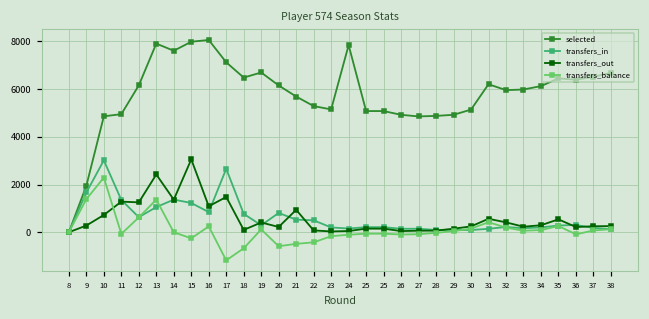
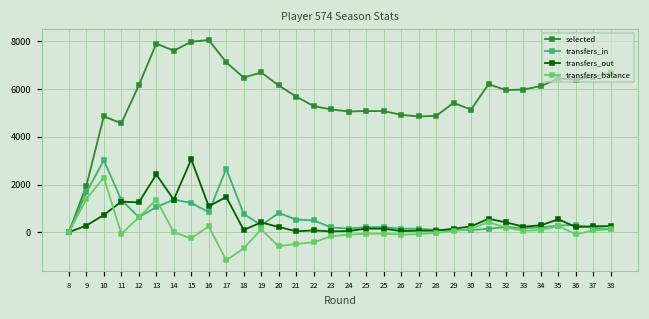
  {
    "selected": {
      "9": 2000,
      "10": 4900,
-     "11": 5000,
+     "11": 4600,
      "12": 6200,
      "13": 7900,
      "14": 7600,
      "15": 8000,
      "16": 8100,
      "17": 7100,
      "18": 6500,
      "19": 6700,
      "20": 6200,
      "21": 5700,
      "22": 5300,
      "23": 5200,
-     "24": 7800,
+     "24": 5100,
      "26": 4900,
      "27": 4900,
      "28": 4900,
-     "29": 4900,
+     "29": 5400,
      "30": 5100,
      "31": 6200,
      "32": 6000,
      "33": 6000,
      "34": 6100
    },
    "transfers_out": {
      "9": 300,
      "10": 700,
      "12": 1300,
      "13": 2400,
      "15": 3100,
      "16": 1100,
      "17": 1500,
      "18": 100,
      "20": 200,
-     "21": 900,
+     "21": 0,
      "22": 100,
      "23": 0,
      "31": 600,
      "32": 400,
      "35": 500,
      "38": 300
    }
  }
